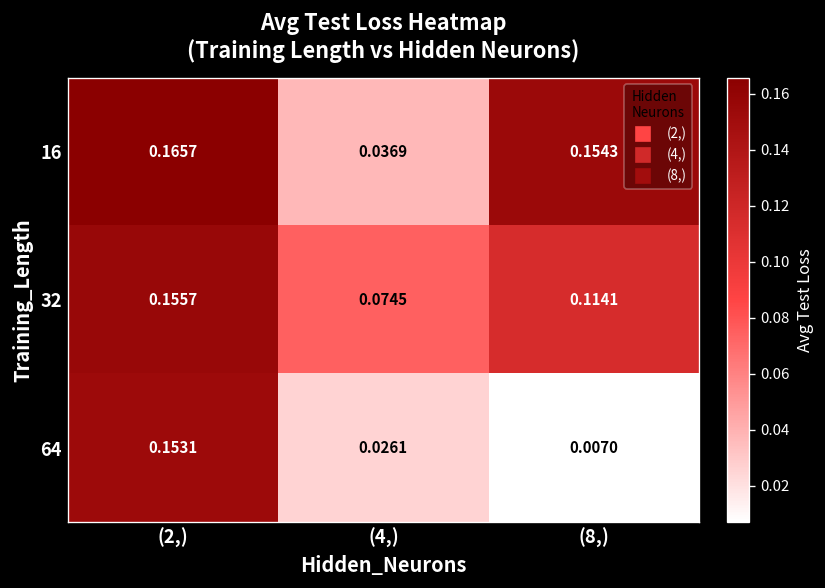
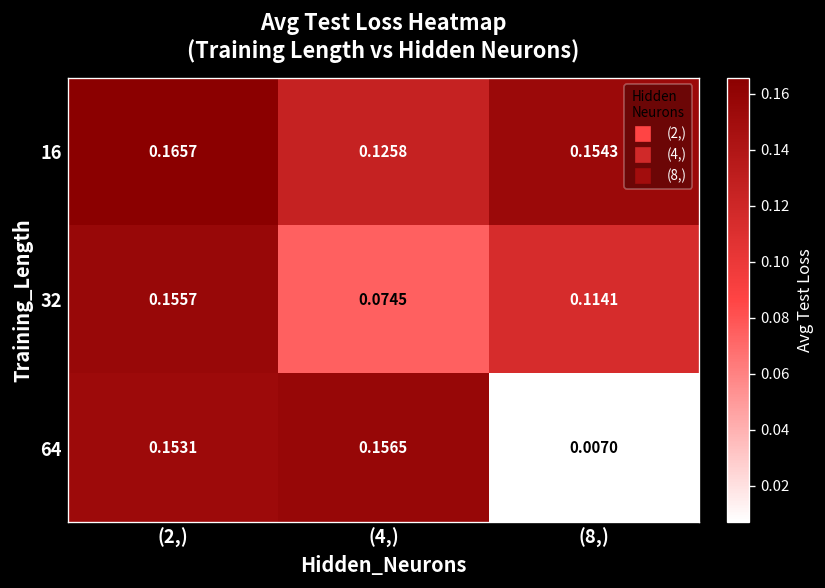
  {
    "16": {
      "(2,)": 0.1657,
-     "(4,)": 0.0369,
+     "(4,)": 0.1258,
      "(8,)": 0.1543
    },
    "32": {
      "(2,)": 0.1557,
      "(4,)": 0.0745,
      "(8,)": 0.1141
    },
    "64": {
      "(2,)": 0.1531,
-     "(4,)": 0.0261,
+     "(4,)": 0.1565,
      "(8,)": 0.0070
    }
  }
